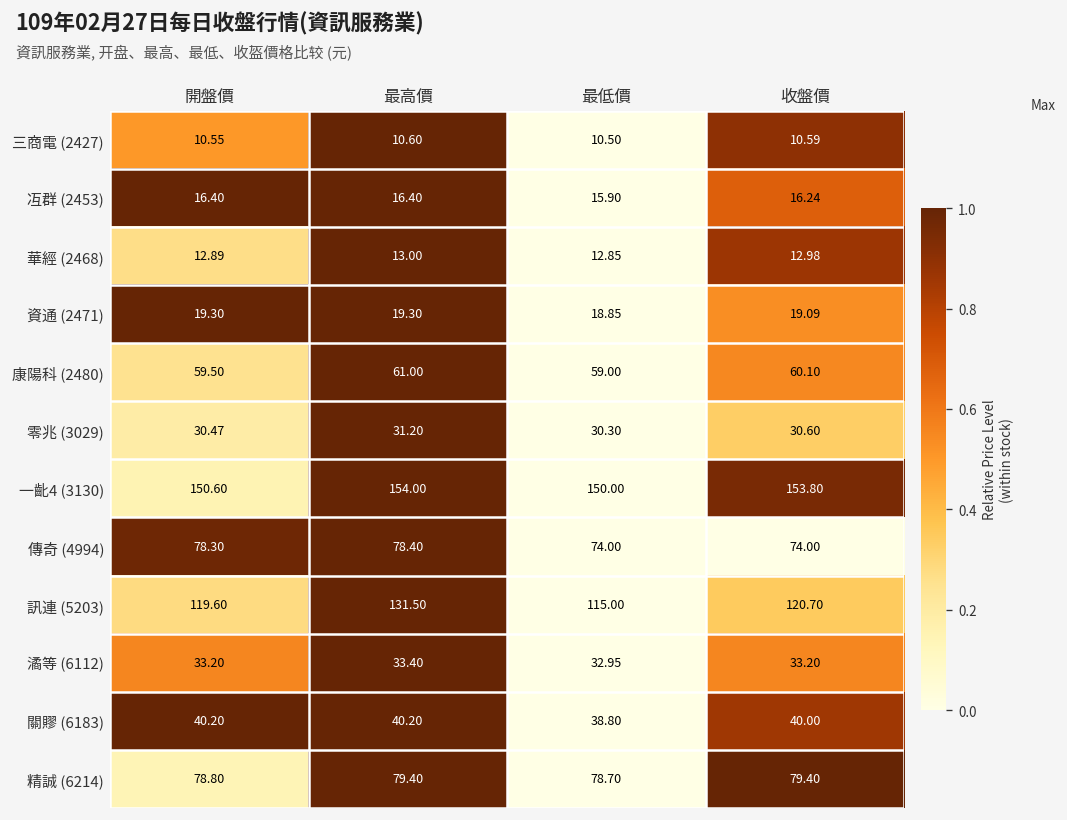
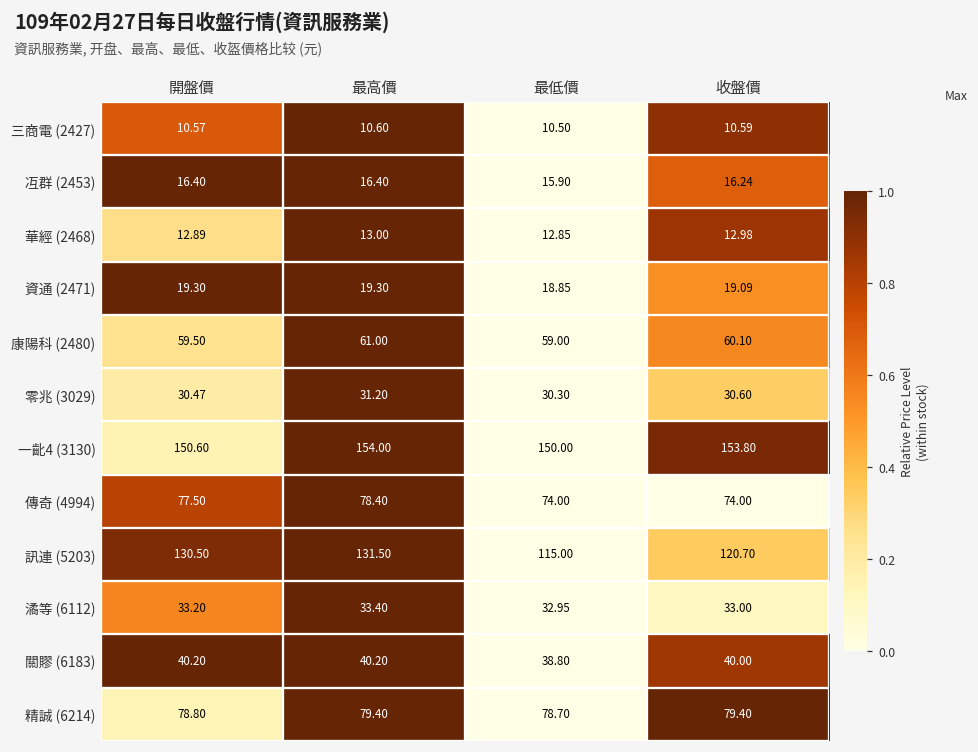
  {
    "三商電 (2427)": {
-     "開盤價": 10.55,
+     "開盤價": 10.57,
      "最高價": 10.60,
      "最低價": 10.50,
      "收盤價": 10.59
    },
    "冱群 (2453)": {
      "開盤價": 16.40,
      "最高價": 16.40,
      "最低價": 15.90,
      "收盤價": 16.24
    },
    "華經 (2468)": {
      "開盤價": 12.89,
      "最高價": 13.00,
      "最低價": 12.85,
      "收盤價": 12.98
    },
    "資通 (2471)": {
      "開盤價": 19.30,
      "最高價": 19.30,
      "最低價": 18.85,
      "收盤價": 19.09
    },
    "康陽科 (2480)": {
      "開盤價": 59.50,
      "最高價": 61.00,
      "最低價": 59.00,
      "收盤價": 60.10
    },
    "零兆 (3029)": {
      "開盤價": 30.47,
      "最高價": 31.20,
      "最低價": 30.30,
      "收盤價": 30.60
    },
    "一齔4 (3130)": {
      "開盤價": 150.60,
      "最高價": 154.00,
      "最低價": 150.00,
      "收盤價": 153.80
    },
    "傳奇 (4994)": {
-     "開盤價": 78.30,
+     "開盤價": 77.50,
      "最高價": 78.40,
      "最低價": 74.00,
      "收盤價": 74.00
    },
    "訊連 (5203)": {
-     "開盤價": 119.60,
+     "開盤價": 130.50,
      "最高價": 131.50,
      "最低價": 115.00,
      "收盤價": 120.70
    },
    "潏等 (6112)": {
      "開盤價": 33.20,
      "最高價": 33.40,
      "最低價": 32.95,
-     "收盤價": 33.20
+     "收盤價": 33.00
    },
    "關賿 (6183)": {
      "開盤價": 40.20,
      "最高價": 40.20,
      "最低價": 38.80,
      "收盤價": 40.00
    },
    "精誠 (6214)": {
      "開盤價": 78.80,
      "最高價": 79.40,
      "最低價": 78.70,
      "收盤價": 79.40
    }
  }
